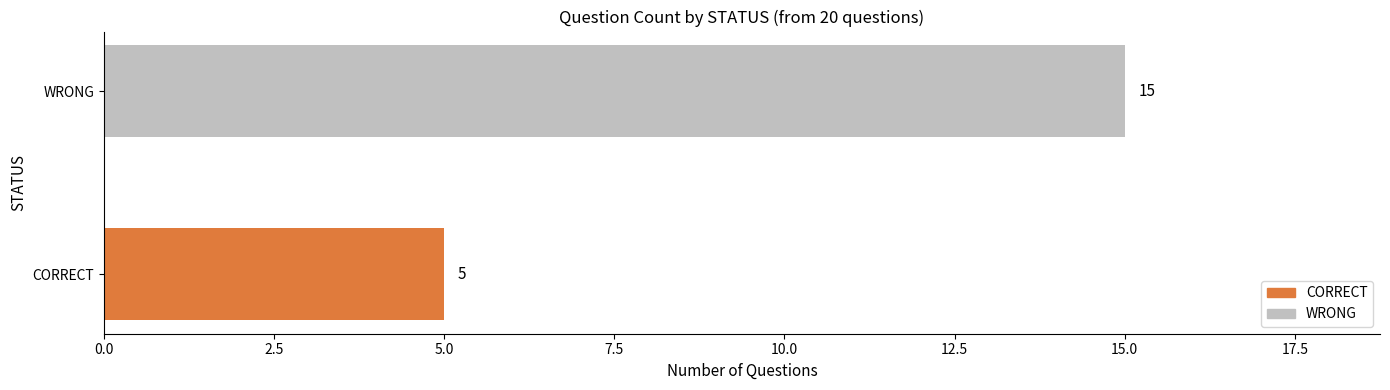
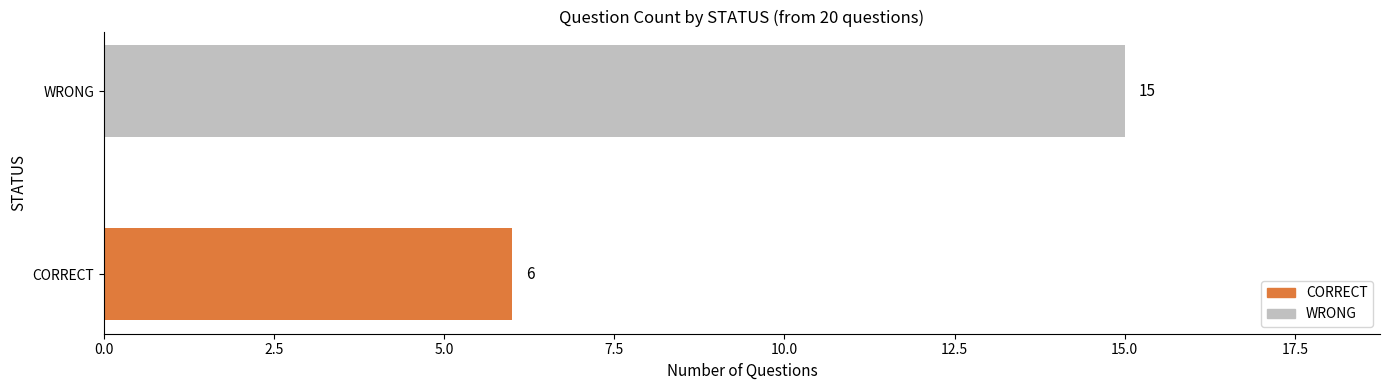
  {
    "WRONG": 15,
-   "CORRECT": 5
+   "CORRECT": 6
  }
